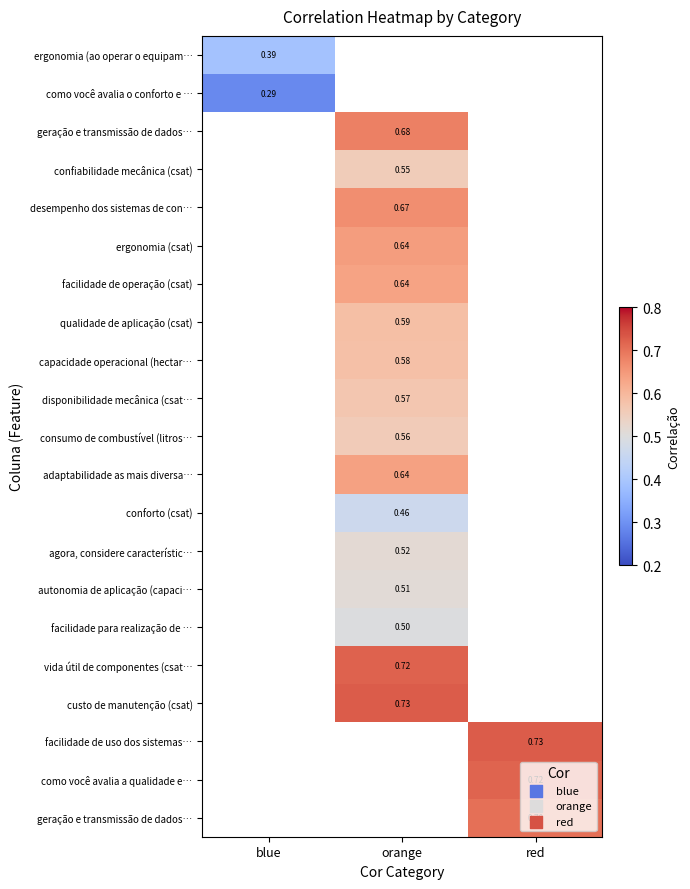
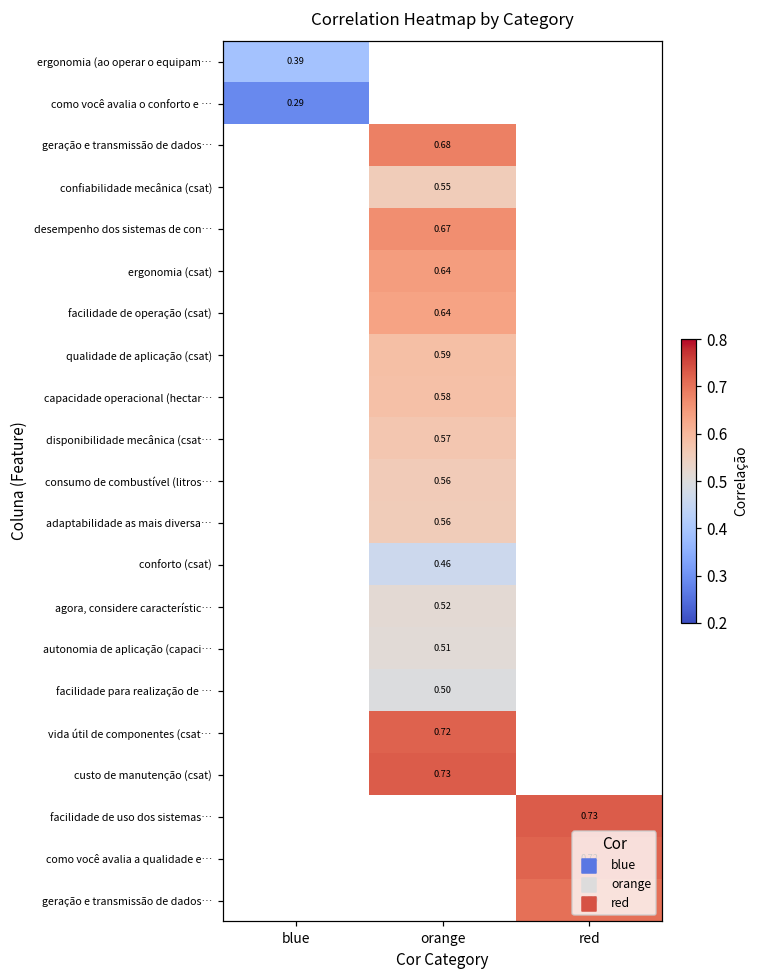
  {
    "ergonomia (ao operar o equipam…": {
      "blue": 0.39
    },
    "como você avalia o conforto e …": {
      "blue": 0.29
    },
    "geração e transmissão de dados…": {
      "orange": 0.68
    },
    "confiabilidade mecânica (csat)": {
      "orange": 0.55
    },
    "desempenho dos sistemas de con…": {
      "orange": 0.67
    },
    "ergonomia (csat)": {
      "orange": 0.64
    },
    "facilidade de operação (csat)": {
      "orange": 0.64
    },
    "qualidade de aplicação (csat)": {
      "orange": 0.59
    },
    "capacidade operacional (hectar…": {
      "orange": 0.58
    },
    "disponibilidade mecânica (csat…": {
      "orange": 0.57
    },
    "consumo de combustível (litros…": {
      "orange": 0.56
    },
    "adaptabilidade as mais diversa…": {
-     "orange": 0.64
+     "orange": 0.56
    },
    "conforto (csat)": {
      "orange": 0.46
    },
    "agora, considere característic…": {
      "orange": 0.52
    },
    "autonomia de aplicação (capaci…": {
      "orange": 0.51
    },
    "facilidade para realização de …": {
      "orange": 0.50
    },
    "vida útil de componentes (csat…": {
      "orange": 0.72
    },
    "custo de manutenção (csat)": {
      "orange": 0.73
    },
    "facilidade de uso dos sistemas…": {
      "red": 0.73
    }
  }
